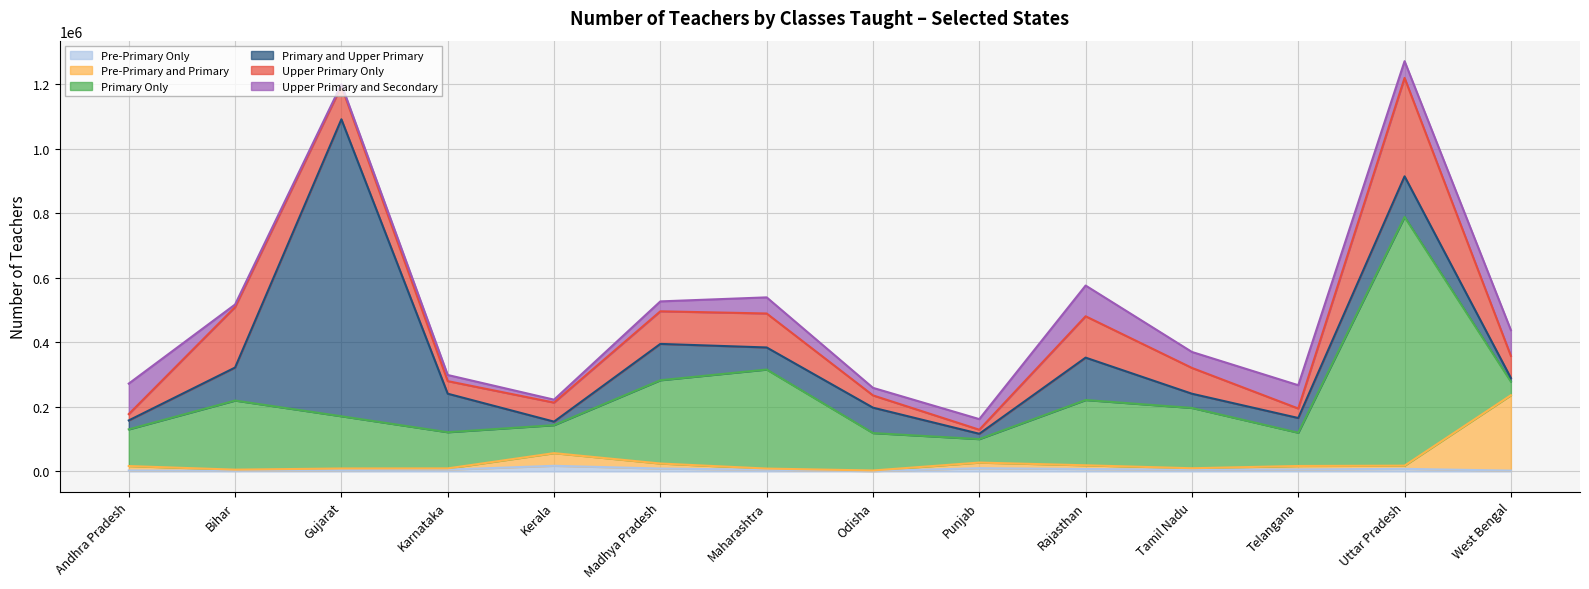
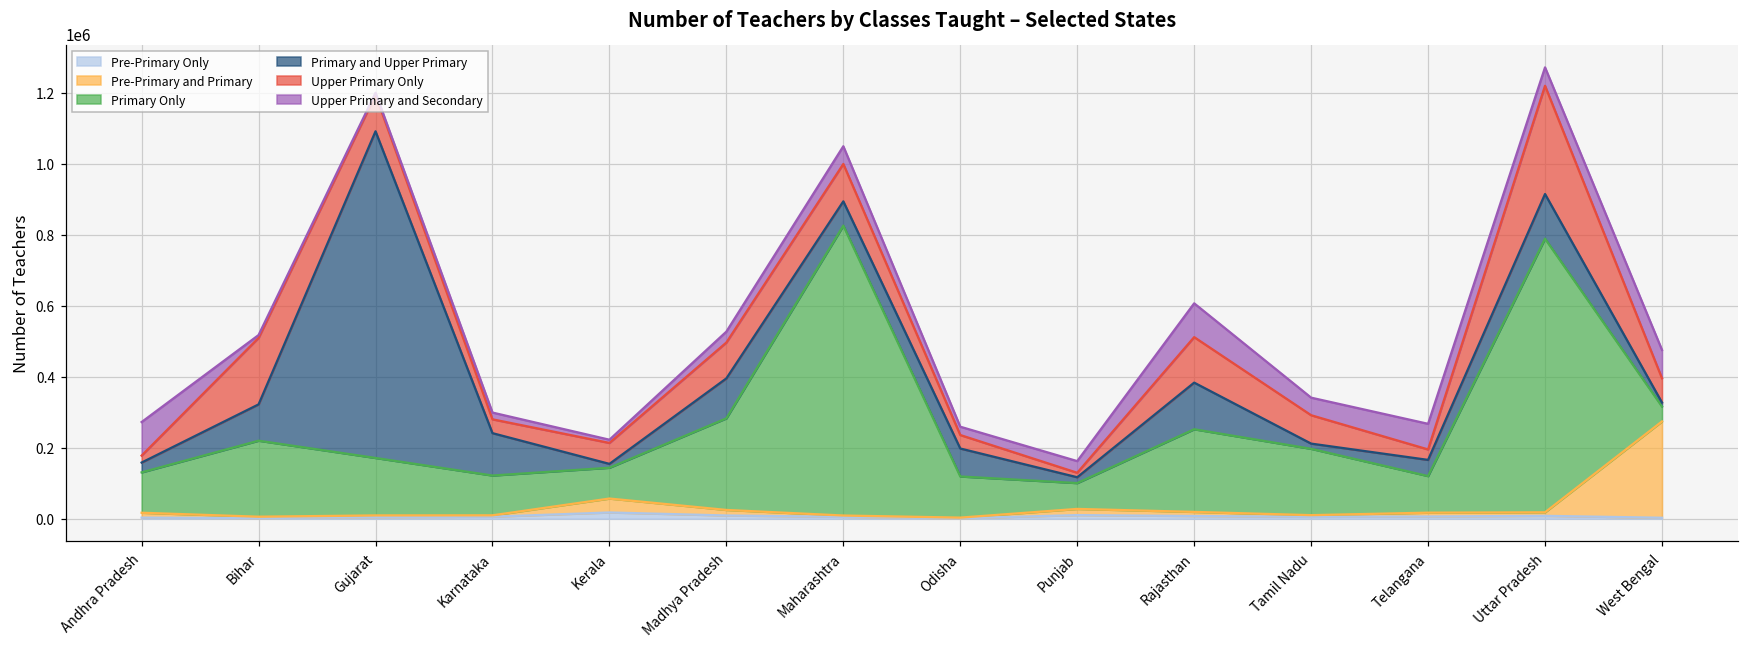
  {
    "Pre-Primary Only": {
      "Andhra Pradesh": 0,
      "Kerala": 20000,
      "Madhya Pradesh": 10000,
      "Punjab": 10000,
      "Rajasthan": 10000,
      "Telangana": 10000,
      "Uttar Pradesh": 10000,
      "West Bengal": 0
    },
    "Pre-Primary and Primary": {
      "Andhra Pradesh": 10000,
      "Kerala": 40000,
      "Madhya Pradesh": 20000,
      "Punjab": 20000,
      "Rajasthan": 10000,
      "Telangana": 10000,
      "Uttar Pradesh": 10000,
-     "West Bengal": 230000
+     "West Bengal": 270000
    },
    "Primary Only": {
      "Andhra Pradesh": 110000,
      "Bihar": 210000,
      "Gujarat": 160000,
      "Karnataka": 110000,
      "Kerala": 90000,
      "Madhya Pradesh": 260000,
-     "Maharashtra": 310000,
+     "Maharashtra": 820000,
      "Odisha": 120000,
      "Punjab": 70000,
-     "Rajasthan": 200000,
+     "Rajasthan": 230000,
      "Tamil Nadu": 190000,
      "Telangana": 100000,
      "Uttar Pradesh": 770000,
      "West Bengal": 40000
    },
    "Primary and Upper Primary": {
      "Andhra Pradesh": 30000,
      "Bihar": 100000,
      "Gujarat": 920000,
      "Karnataka": 120000,
      "Kerala": 10000,
      "Madhya Pradesh": 110000,
      "Maharashtra": 70000,
      "Odisha": 80000,
      "Punjab": 20000,
      "Rajasthan": 130000,
-     "Tamil Nadu": 40000,
+     "Tamil Nadu": 10000,
      "Telangana": 50000,
      "Uttar Pradesh": 130000,
      "West Bengal": 10000
    },
    "Upper Primary Only": {
      "Andhra Pradesh": 20000,
      "Bihar": 190000,
      "Karnataka": 40000,
      "Kerala": 60000,
      "Madhya Pradesh": 100000,
      "Maharashtra": 110000,
      "Odisha": 40000,
      "Punjab": 10000,
      "Rajasthan": 130000,
      "Tamil Nadu": 80000,
      "Telangana": 30000,
      "Uttar Pradesh": 310000,
      "West Bengal": 70000
    },
    "Upper Primary and Secondary": {
      "Andhra Pradesh": 90000,
      "Bihar": 10000,
      "Karnataka": 20000,
      "Kerala": 10000,
      "Madhya Pradesh": 30000,
      "Maharashtra": 50000,
      "Odisha": 20000,
      "Punjab": 30000,
      "Rajasthan": 100000,
      "Tamil Nadu": 50000,
      "Telangana": 70000,
      "Uttar Pradesh": 50000,
      "West Bengal": 80000
    }
  }
